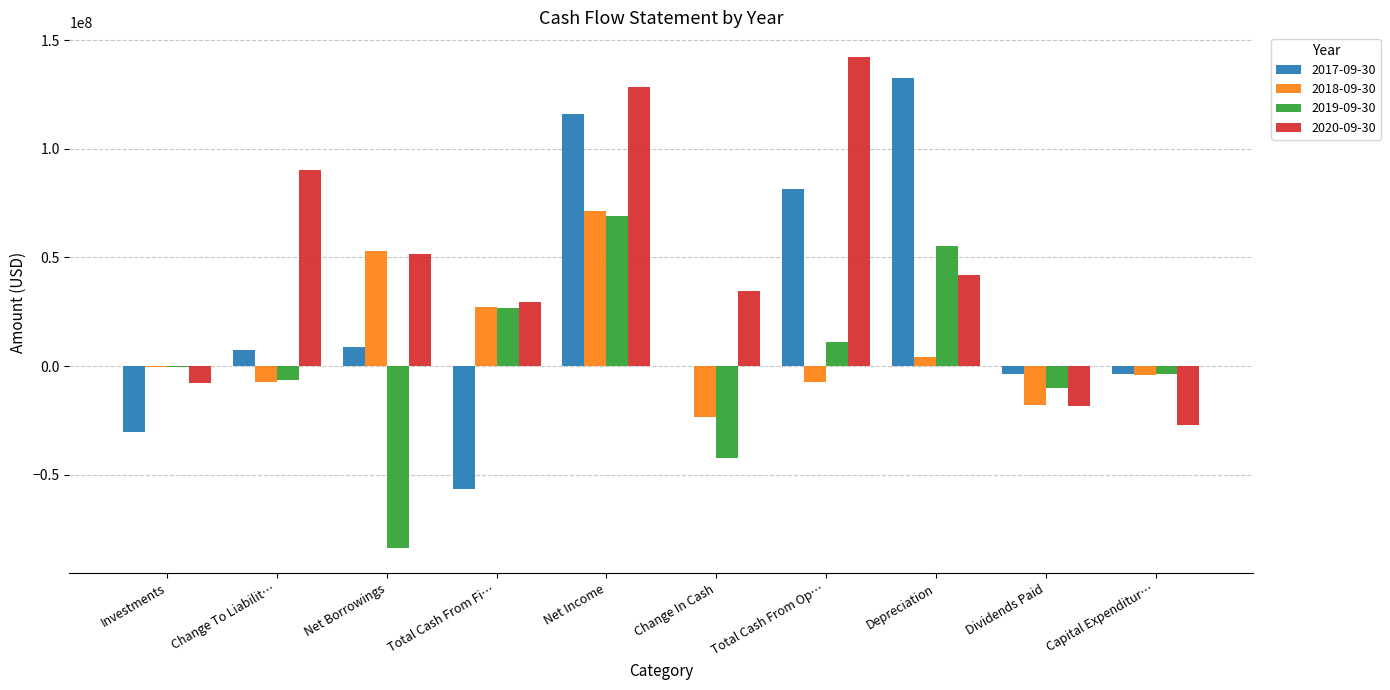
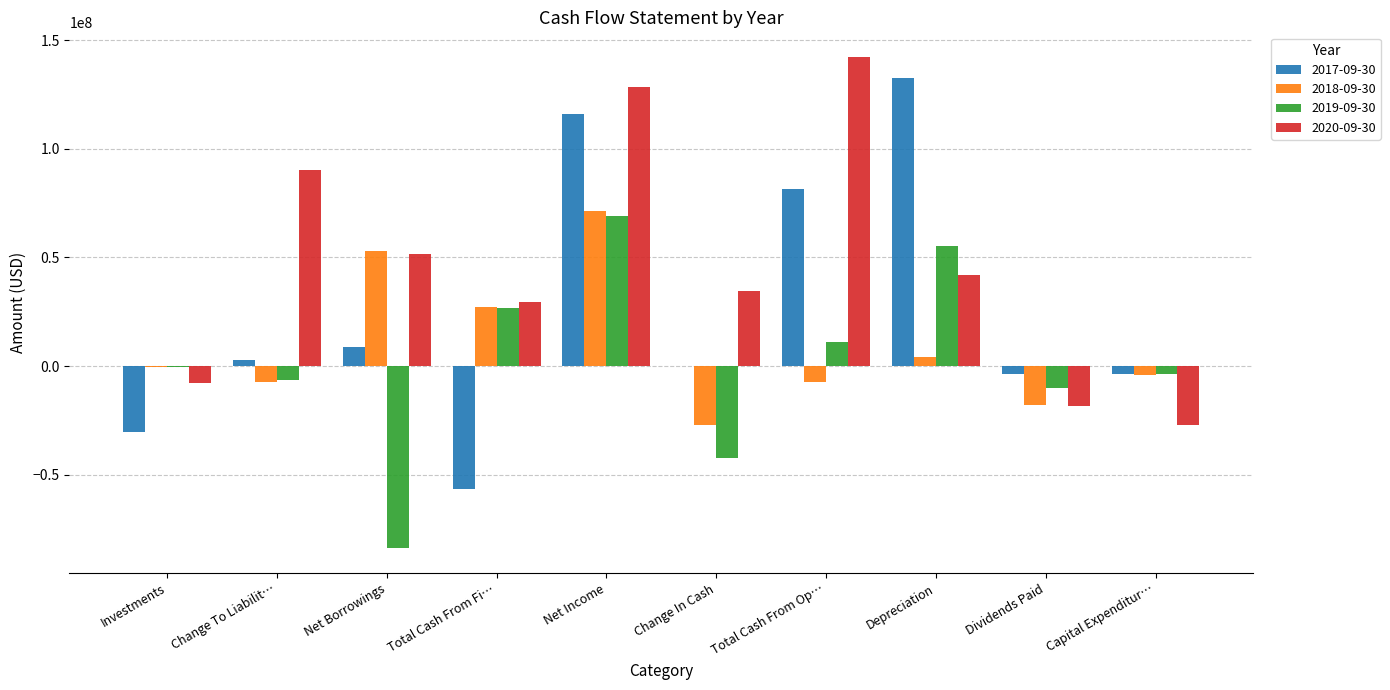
  {
    "2017-09-30": {
      "Investments": -30000000,
-     "Change To Liabilit…": 8000000,
+     "Change To Liabilit…": 3000000,
      "Net Borrowings": 9000000,
      "Total Cash From Fi…": -57000000,
      "Net Income": 116000000,
      "Total Cash From Op…": 82000000,
      "Depreciation": 133000000,
      "Dividends Paid": -4000000,
      "Capital Expenditur…": -3000000
    },
    "2018-09-30": {
      "Change To Liabilit…": -7000000,
      "Net Borrowings": 53000000,
      "Total Cash From Fi…": 27000000,
      "Net Income": 72000000,
-     "Change In Cash": -24000000,
+     "Change In Cash": -27000000,
      "Total Cash From Op…": -7000000,
      "Depreciation": 4000000,
      "Dividends Paid": -18000000,
      "Capital Expenditur…": -4000000
    },
    "2019-09-30": {
      "Change To Liabilit…": -6000000,
      "Net Borrowings": -84000000,
      "Total Cash From Fi…": 27000000,
      "Net Income": 69000000,
      "Change In Cash": -42000000,
      "Total Cash From Op…": 11000000,
      "Depreciation": 55000000,
      "Dividends Paid": -10000000,
      "Capital Expenditur…": -4000000
    },
    "2020-09-30": {
      "Investments": -8000000,
      "Change To Liabilit…": 90000000,
      "Net Borrowings": 52000000,
      "Total Cash From Fi…": 29000000,
      "Net Income": 128000000,
      "Change In Cash": 35000000,
      "Total Cash From Op…": 142000000,
      "Depreciation": 42000000,
      "Dividends Paid": -18000000,
      "Capital Expenditur…": -27000000
    }
  }
